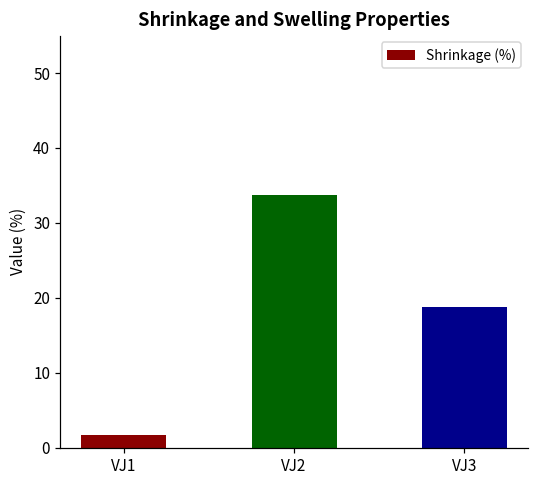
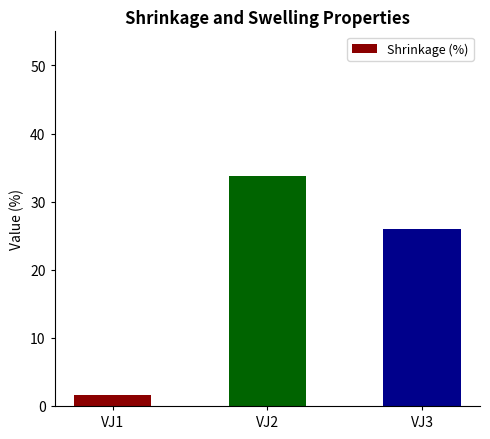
  {
    "VJ1": 2,
    "VJ2": 34,
-   "VJ3": 19
+   "VJ3": 26
  }
